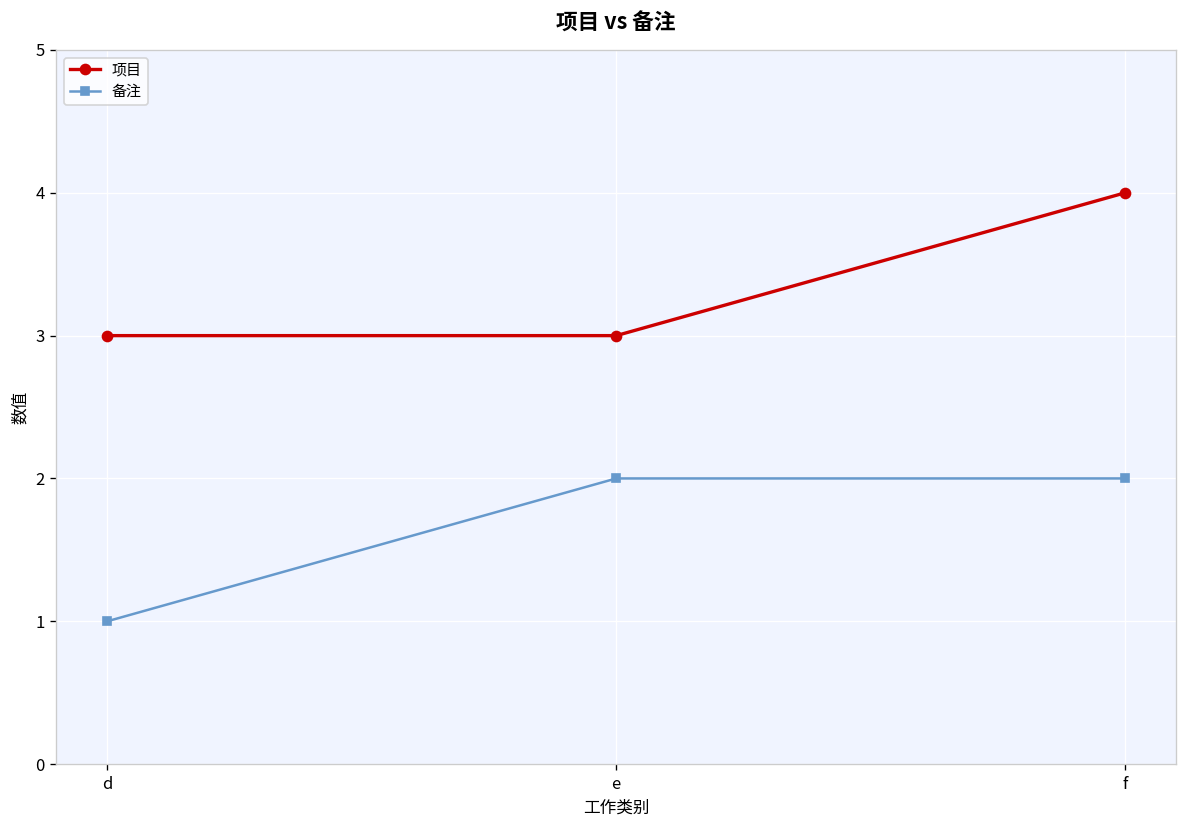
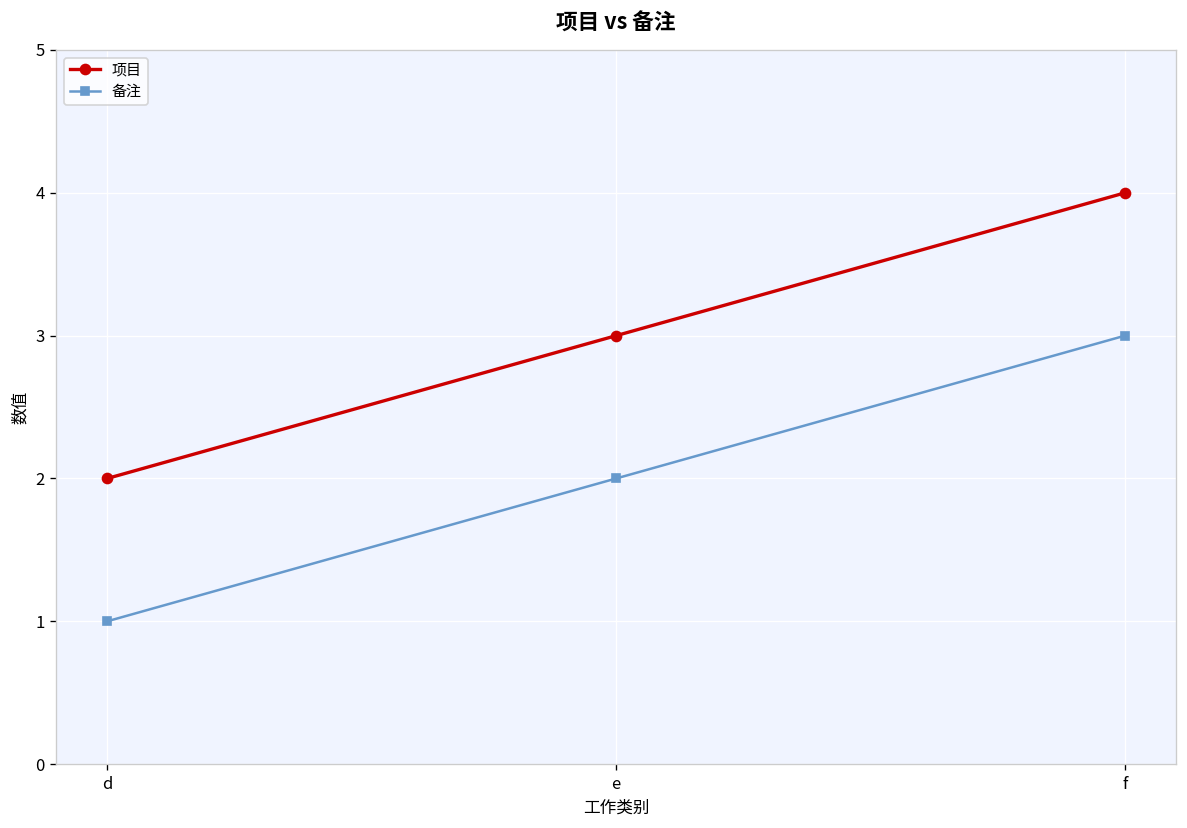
  {
    "项目": {
-     "d": 3,
+     "d": 2,
      "e": 3,
      "f": 4
    },
    "备注": {
      "d": 1,
      "e": 2,
-     "f": 2
+     "f": 3
    }
  }
